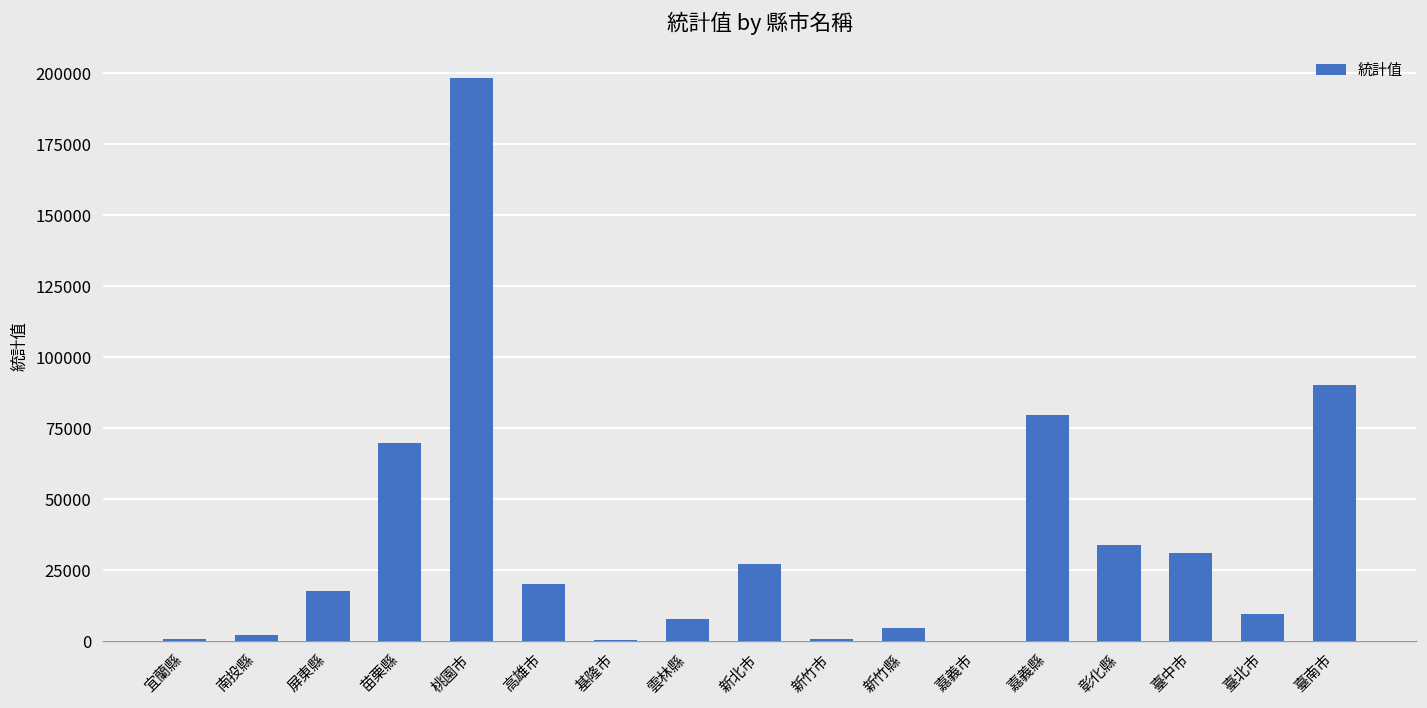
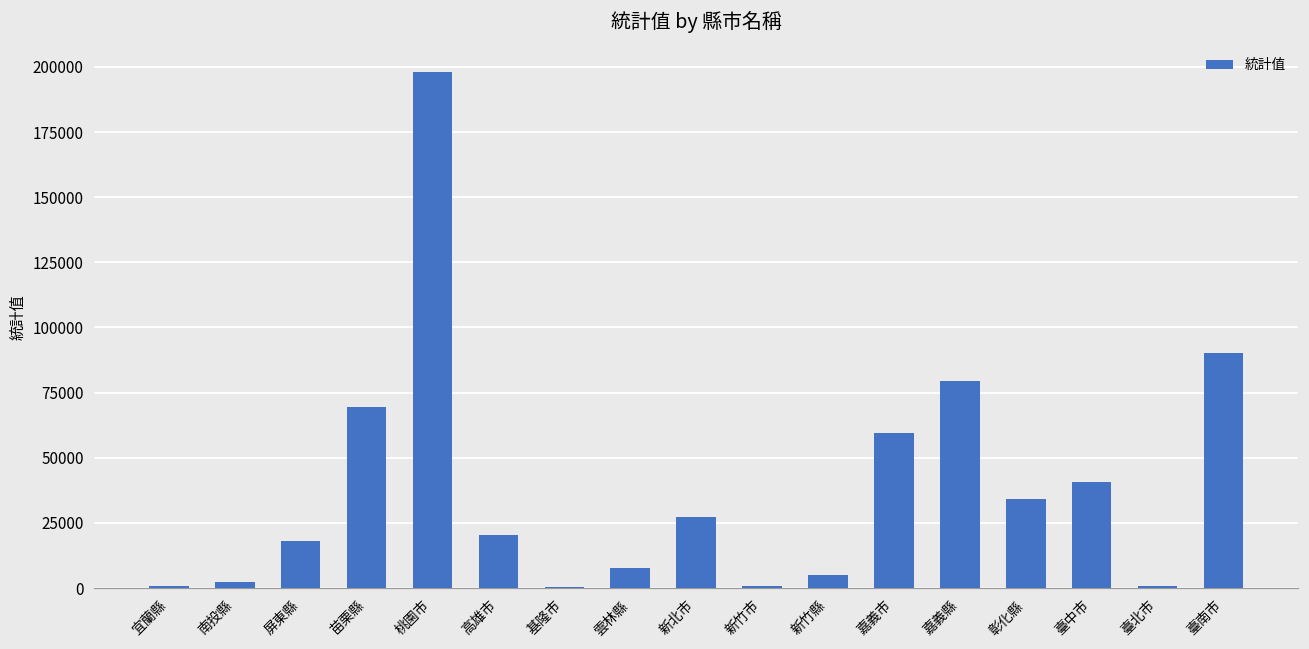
  {
    "南投縣": 2000,
    "屏東縣": 18000,
    "苗栗縣": 70000,
    "桃園市": 198000,
    "高雄市": 20000,
    "雲林縣": 8000,
    "新北市": 27000,
    "新竹縣": 5000,
-   "嘉義市": 0,
+   "嘉義市": 60000,
    "嘉義縣": 80000,
    "彰化縣": 34000,
-   "臺中市": 31000,
-   "臺北市": 10000,
+   "臺中市": 41000,
+   "臺北市": 1000,
    "臺南市": 90000
  }
